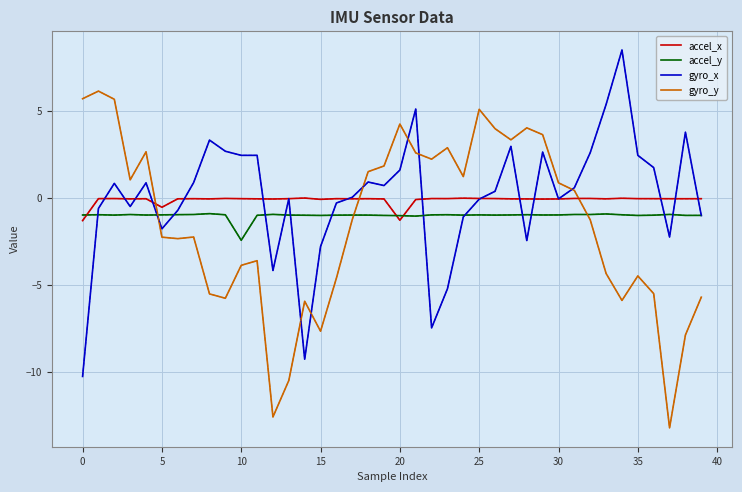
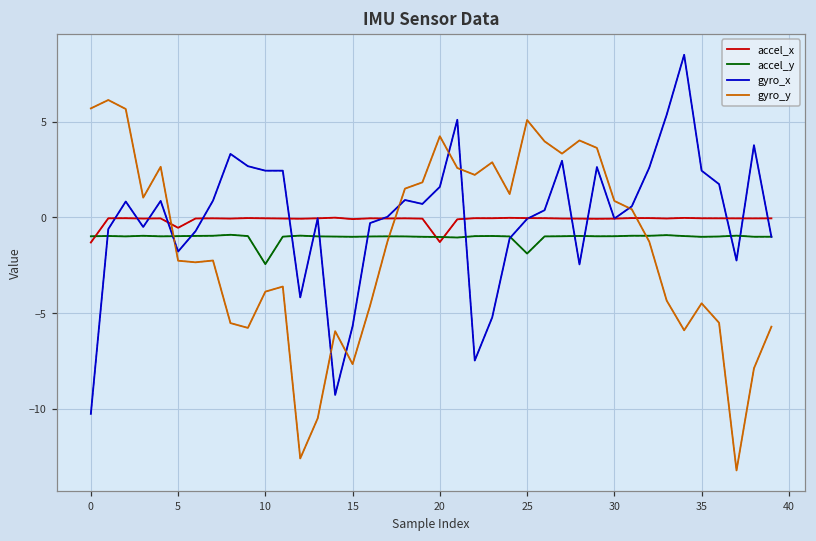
  {
    "accel_x": {
      "0": -1.3,
      "5": -0.5,
      "10": 0.0,
      "15": -0.1,
      "20": -1.3,
      "35": 0.0
    },
    "accel_y": {
      "0": -1.0,
      "5": -1.0,
      "10": -2.4,
      "15": -1.0,
      "20": -1.0,
-     "25": -1.0,
+     "25": -1.9,
      "30": -1.0,
      "35": -1.0
    },
    "gyro_x": {
      "0": -10.3,
      "5": -1.8,
      "10": 2.4,
-     "15": -2.8,
+     "15": -5.7,
      "20": 1.6,
      "35": 2.4
    },
    "gyro_y": {
      "0": 5.7,
      "5": -2.3,
      "10": -3.9,
      "15": -7.7,
      "20": 4.2,
      "25": 5.1,
      "30": 0.9,
      "35": -4.5
    }
  }
